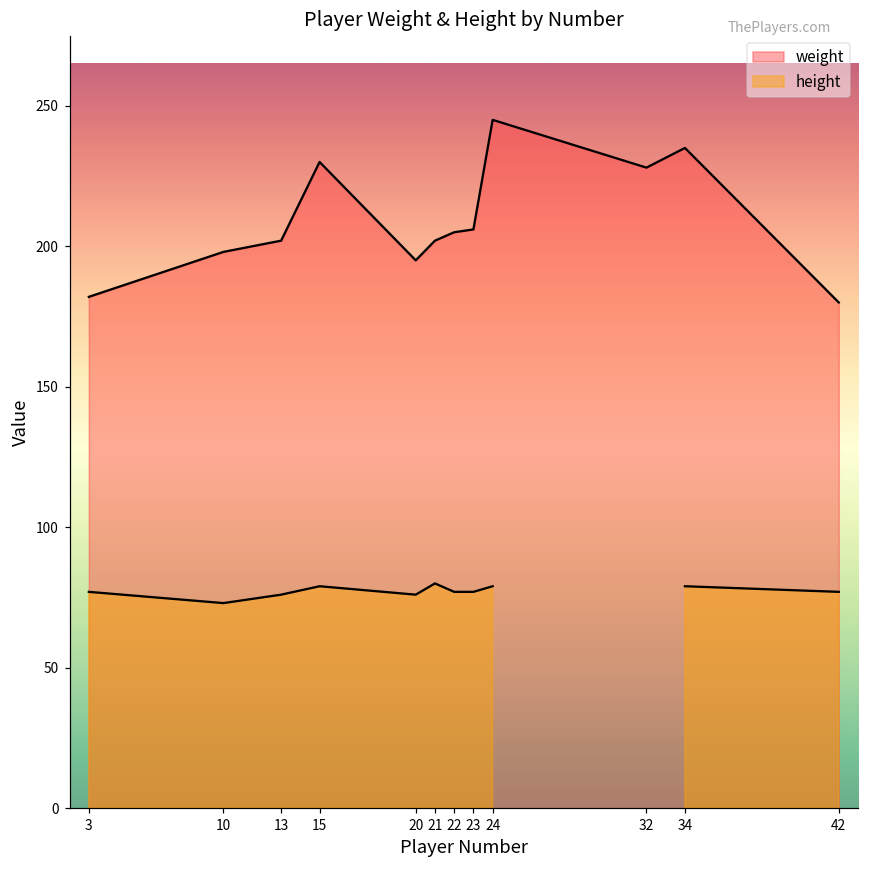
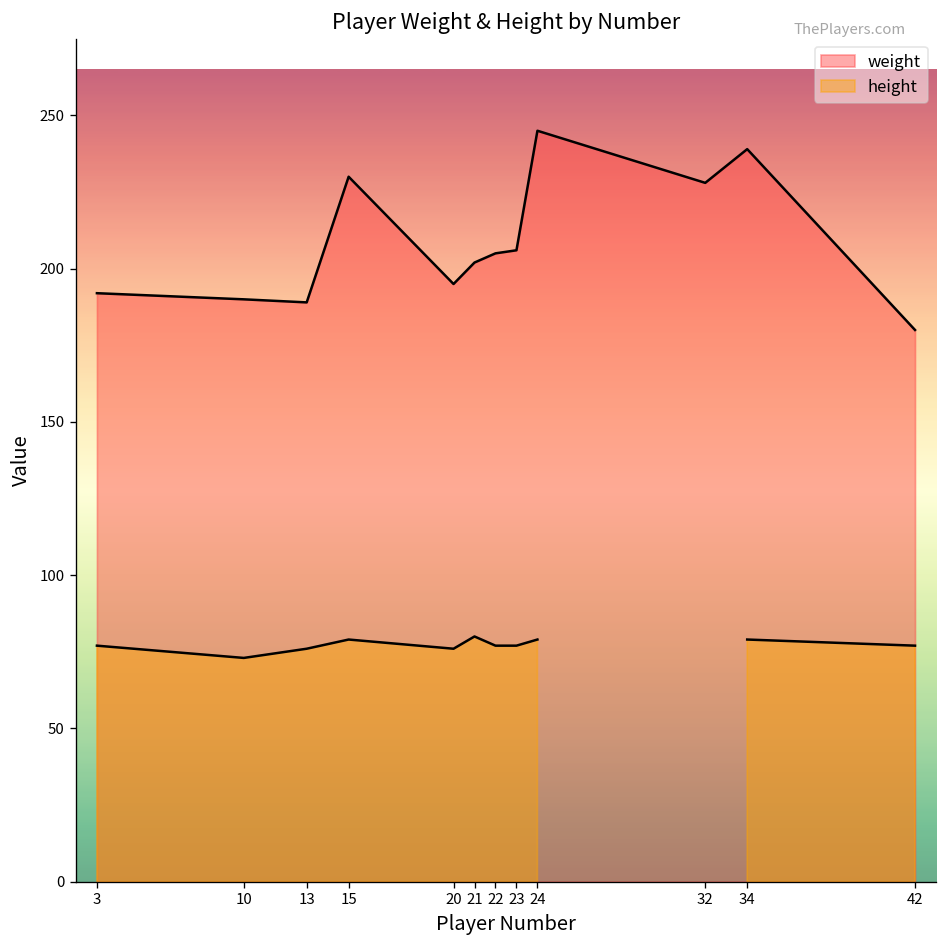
  {
    "weight": {
-     "3": 182,
-     "10": 198,
-     "13": 202,
+     "3": 192,
+     "10": 190,
+     "13": 189,
      "15": 230,
      "20": 195,
      "21": 202,
      "22": 205,
      "23": 206,
      "24": 245,
      "32": 228,
-     "34": 235,
+     "34": 239,
      "42": 180
    }
  }
